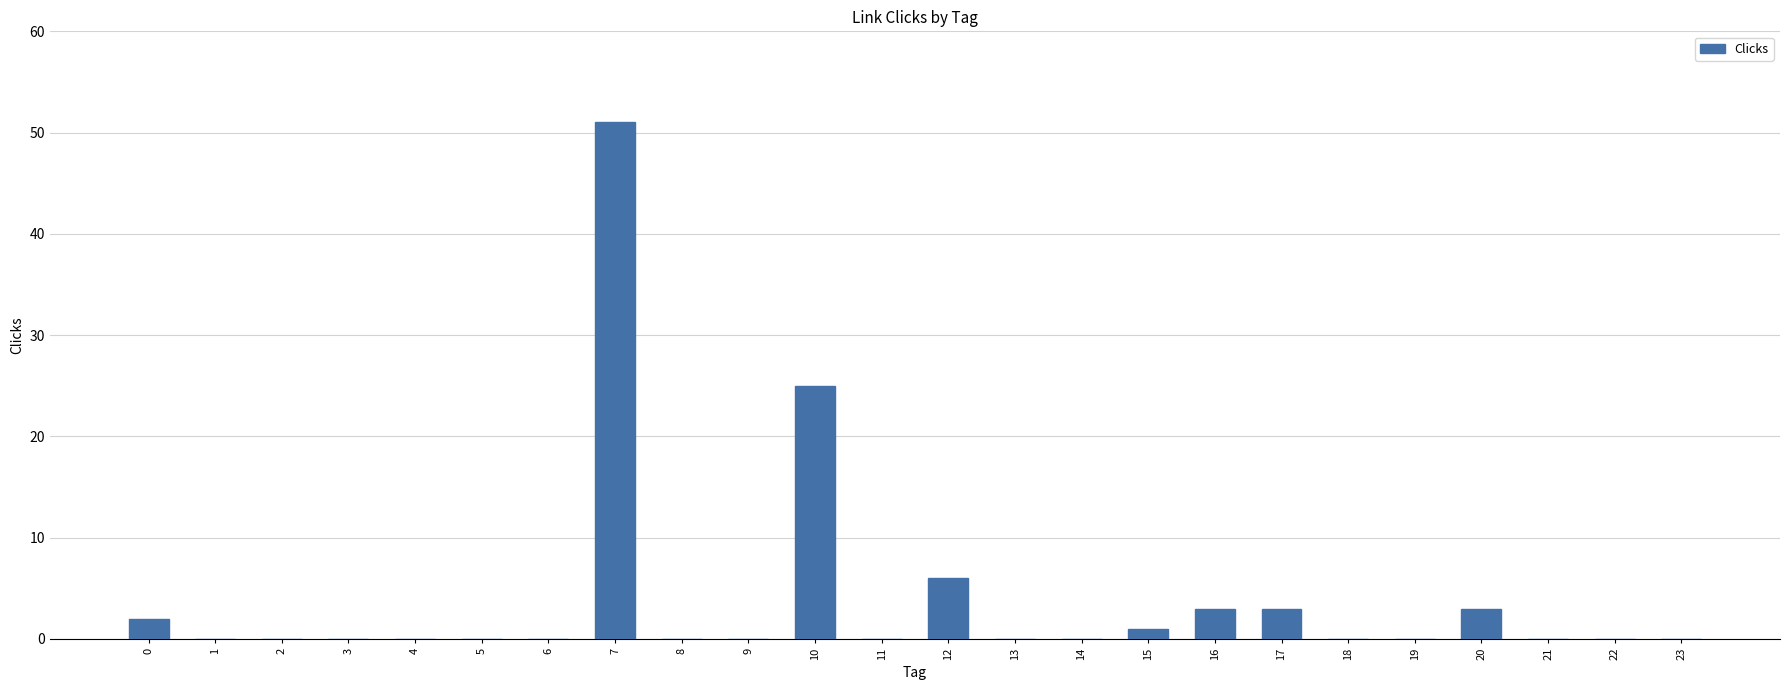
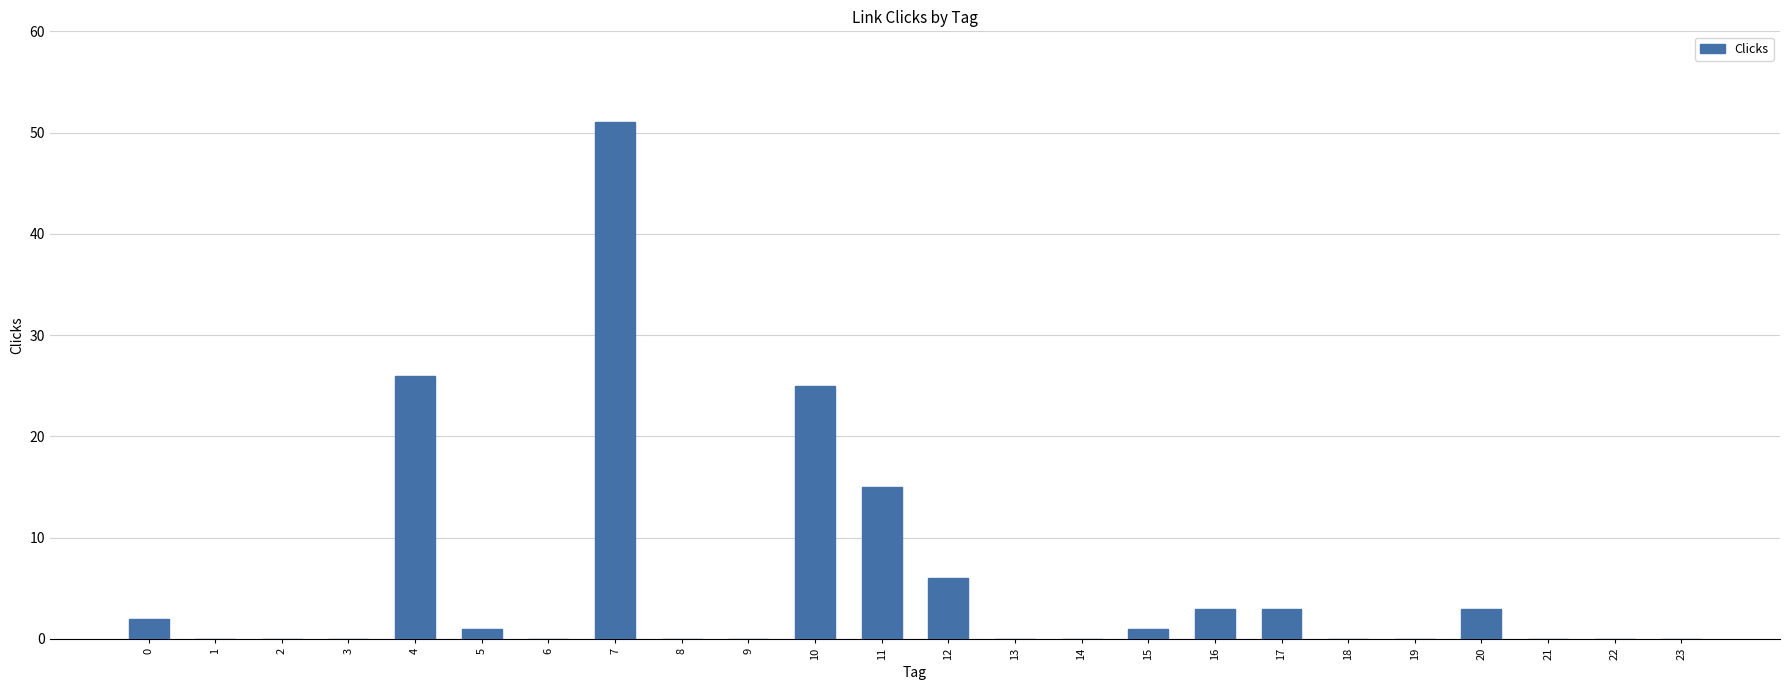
  {
    "0": 2,
    "1": 0,
    "2": 0,
    "3": 0,
-   "4": 0,
-   "5": 0,
+   "4": 26,
+   "5": 1,
    "6": 0,
    "7": 51,
    "8": 0,
    "9": 0,
    "10": 25,
-   "11": 0,
+   "11": 15,
    "12": 6,
    "13": 0,
    "14": 0,
    "15": 1,
    "16": 3,
    "17": 3,
    "18": 0,
    "19": 0,
    "20": 3,
    "21": 0,
    "22": 0,
    "23": 0
  }
